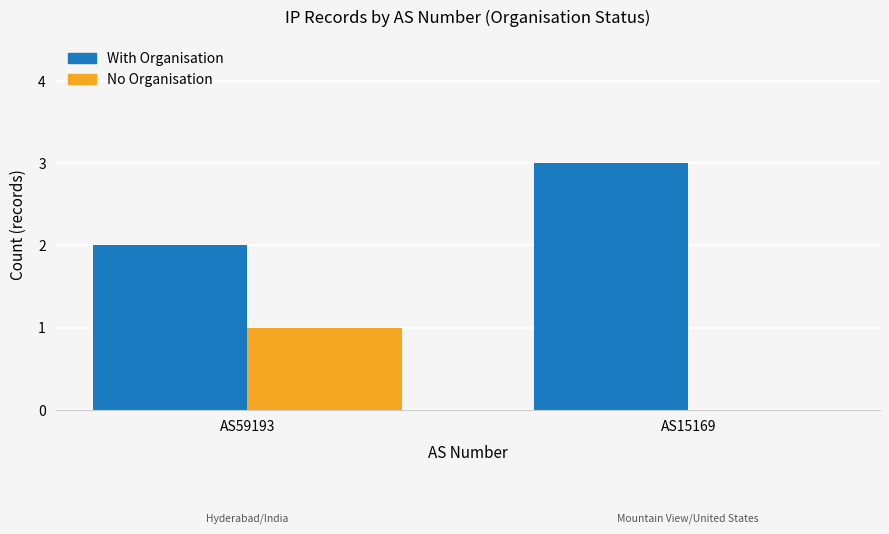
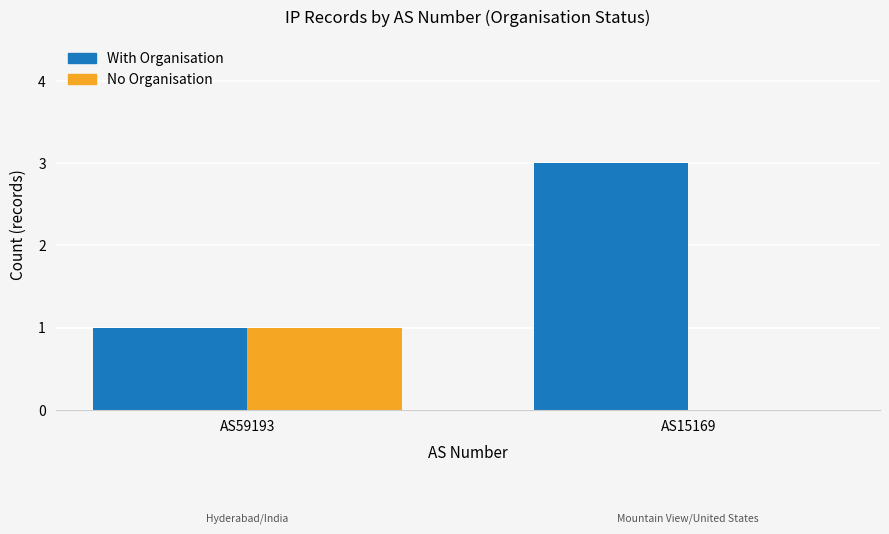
  {
    "With Organisation": {
-     "AS59193": 2,
+     "AS59193": 1,
      "AS15169": 3
    },
    "No Organisation": {
      "AS59193": 1,
      "AS15169": 0
    }
  }
